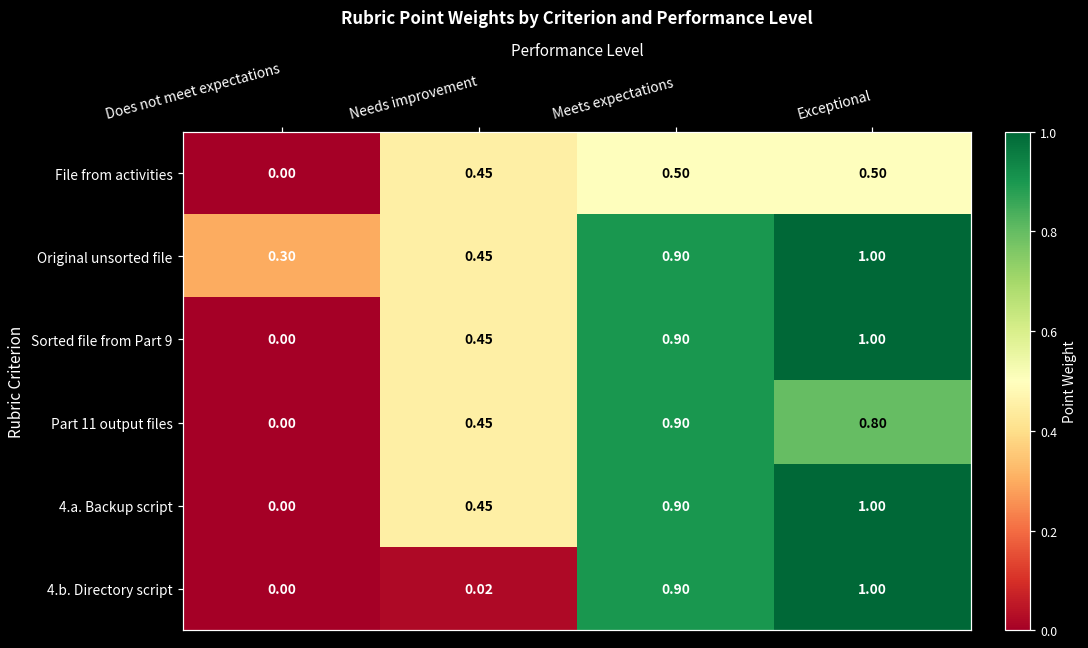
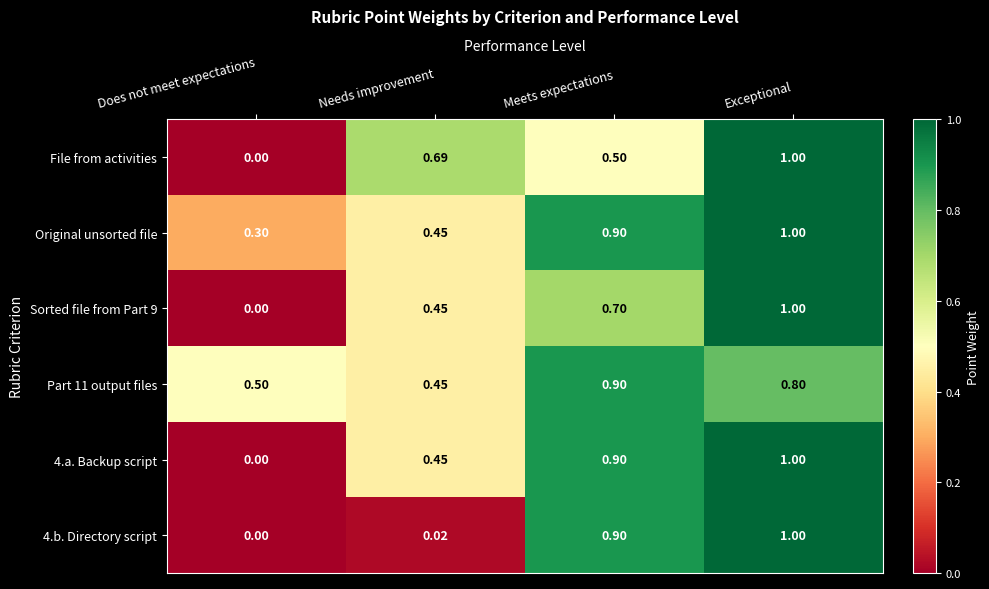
  {
    "File from activities": {
      "Does not meet expectations": 0.00,
-     "Needs improvement": 0.45,
+     "Needs improvement": 0.69,
      "Meets expectations": 0.50,
-     "Exceptional": 0.50
+     "Exceptional": 1.00
    },
    "Original unsorted file": {
      "Does not meet expectations": 0.30,
      "Needs improvement": 0.45,
      "Meets expectations": 0.90,
      "Exceptional": 1.00
    },
    "Sorted file from Part 9": {
      "Does not meet expectations": 0.00,
      "Needs improvement": 0.45,
-     "Meets expectations": 0.90,
+     "Meets expectations": 0.70,
      "Exceptional": 1.00
    },
    "Part 11 output files": {
-     "Does not meet expectations": 0.00,
+     "Does not meet expectations": 0.50,
      "Needs improvement": 0.45,
      "Meets expectations": 0.90,
      "Exceptional": 0.80
    },
    "4.a. Backup script": {
      "Does not meet expectations": 0.00,
      "Needs improvement": 0.45,
      "Meets expectations": 0.90,
      "Exceptional": 1.00
    },
    "4.b. Directory script": {
      "Does not meet expectations": 0.00,
      "Needs improvement": 0.02,
      "Meets expectations": 0.90,
      "Exceptional": 1.00
    }
  }
